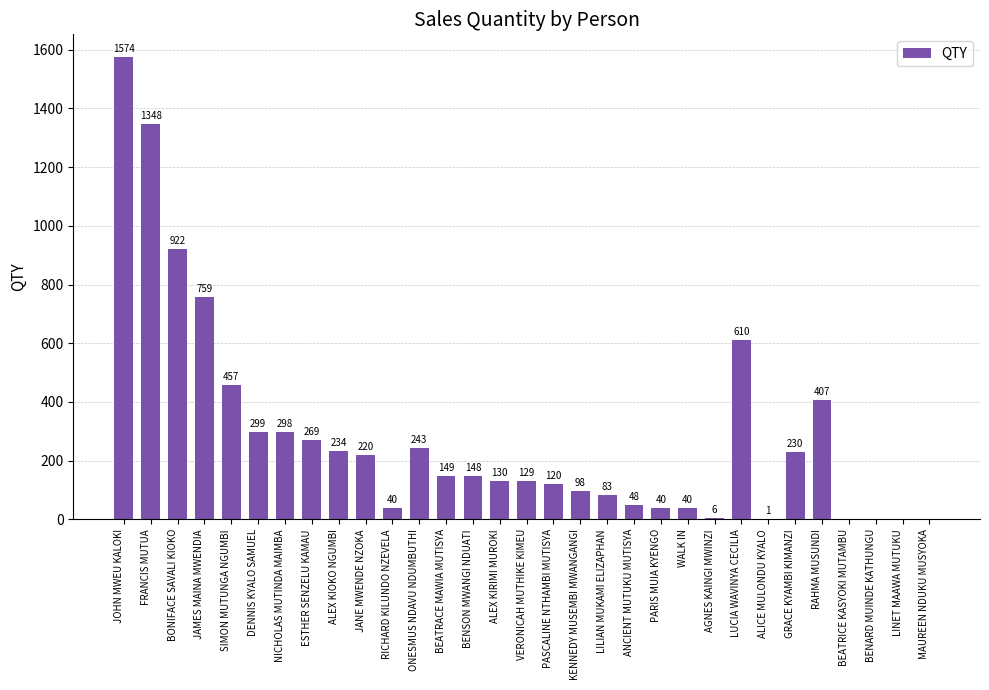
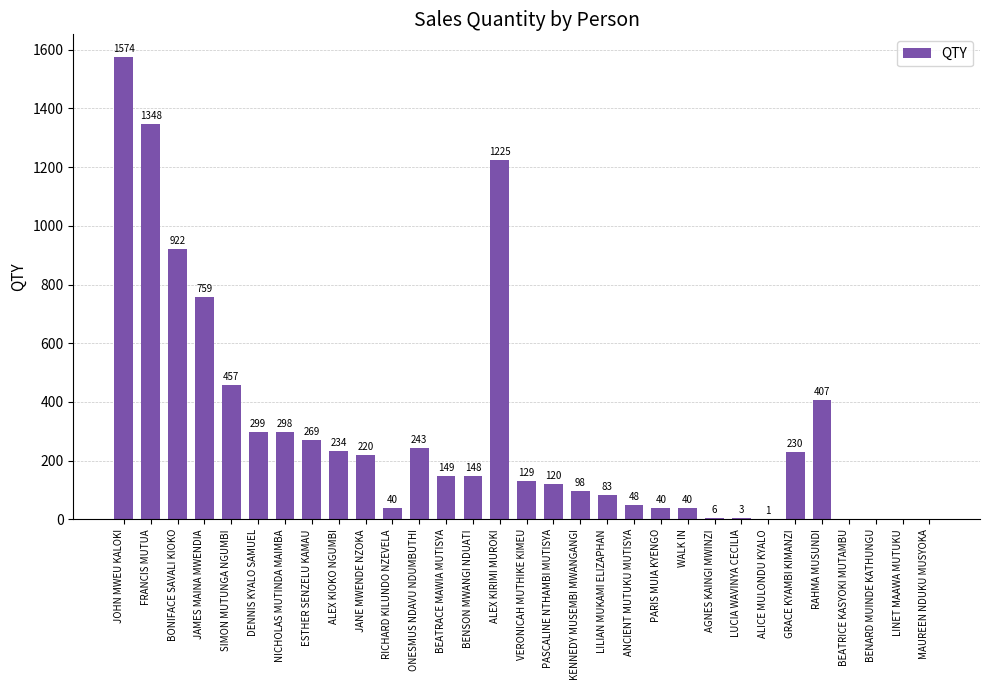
  {
    "JOHN MWEU KALOKI": 1574,
    "FRANCIS MUTUA": 1348,
    "BONIFACE SAVALI KIOKO": 922,
    "JAMES MAINA MWENDIA": 759,
    "SIMON MUTUNGA NGUMBI": 457,
    "DENNIS KYALO SAMUEL": 299,
    "NICHOLAS MUTINDA MAIMBA": 298,
    "ESTHER SENZELU KAMAU": 269,
    "ALEX KIOKO NGUMBI": 234,
    "JANE MWENDE NZOKA": 220,
    "RICHARD KILUNDO NZEVELA": 40,
    "ONESMUS NDAVU NDUMBUTHI": 243,
    "BEATRACE MAWIA MUTISYA": 149,
    "BENSON MWANGI NDUATI": 148,
-   "ALEX KIRIMI MUROKI": 130,
+   "ALEX KIRIMI MUROKI": 1225,
    "VERONICAH MUTHIKE KIMEU": 129,
    "PASCALINE NTHAMBI MUTISYA": 120,
    "KENNEDY MUSEMBI MWANGANGI": 98,
    "LILIAN MUKAMI ELIZAPHAN": 83,
    "ANCIENT MUTUKU MUTISYA": 48,
    "PARIS MUIA KYENGO": 40,
    "WALK IN": 40,
    "AGNES KAINGI MWINZI": 6,
-   "LUCIA WAVINYA CECILIA": 610,
+   "LUCIA WAVINYA CECILIA": 3,
    "ALICE MULONDU KYALO": 1,
    "GRACE KYAMBI KIMANZI": 230,
    "RAHMA MUSUNDI": 407
  }
